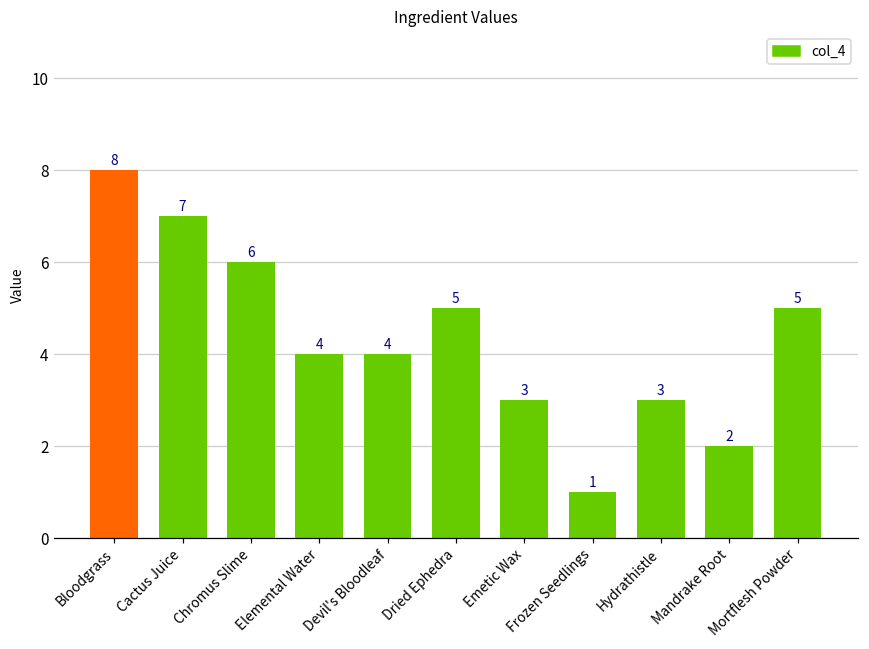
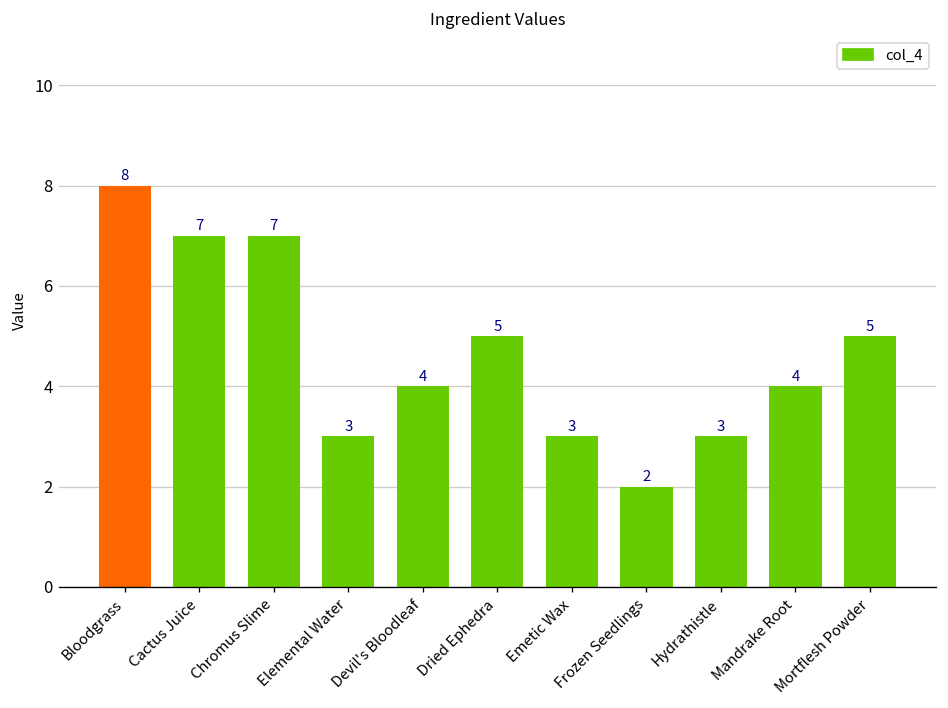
  {
    "Bloodgrass": 8,
    "Cactus Juice": 7,
-   "Chromus Slime": 6,
-   "Elemental Water": 4,
+   "Chromus Slime": 7,
+   "Elemental Water": 3,
    "Devil's Bloodleaf": 4,
    "Dried Ephedra": 5,
    "Emetic Wax": 3,
-   "Frozen Seedlings": 1,
+   "Frozen Seedlings": 2,
    "Hydrathistle": 3,
-   "Mandrake Root": 2,
+   "Mandrake Root": 4,
    "Mortflesh Powder": 5
  }
